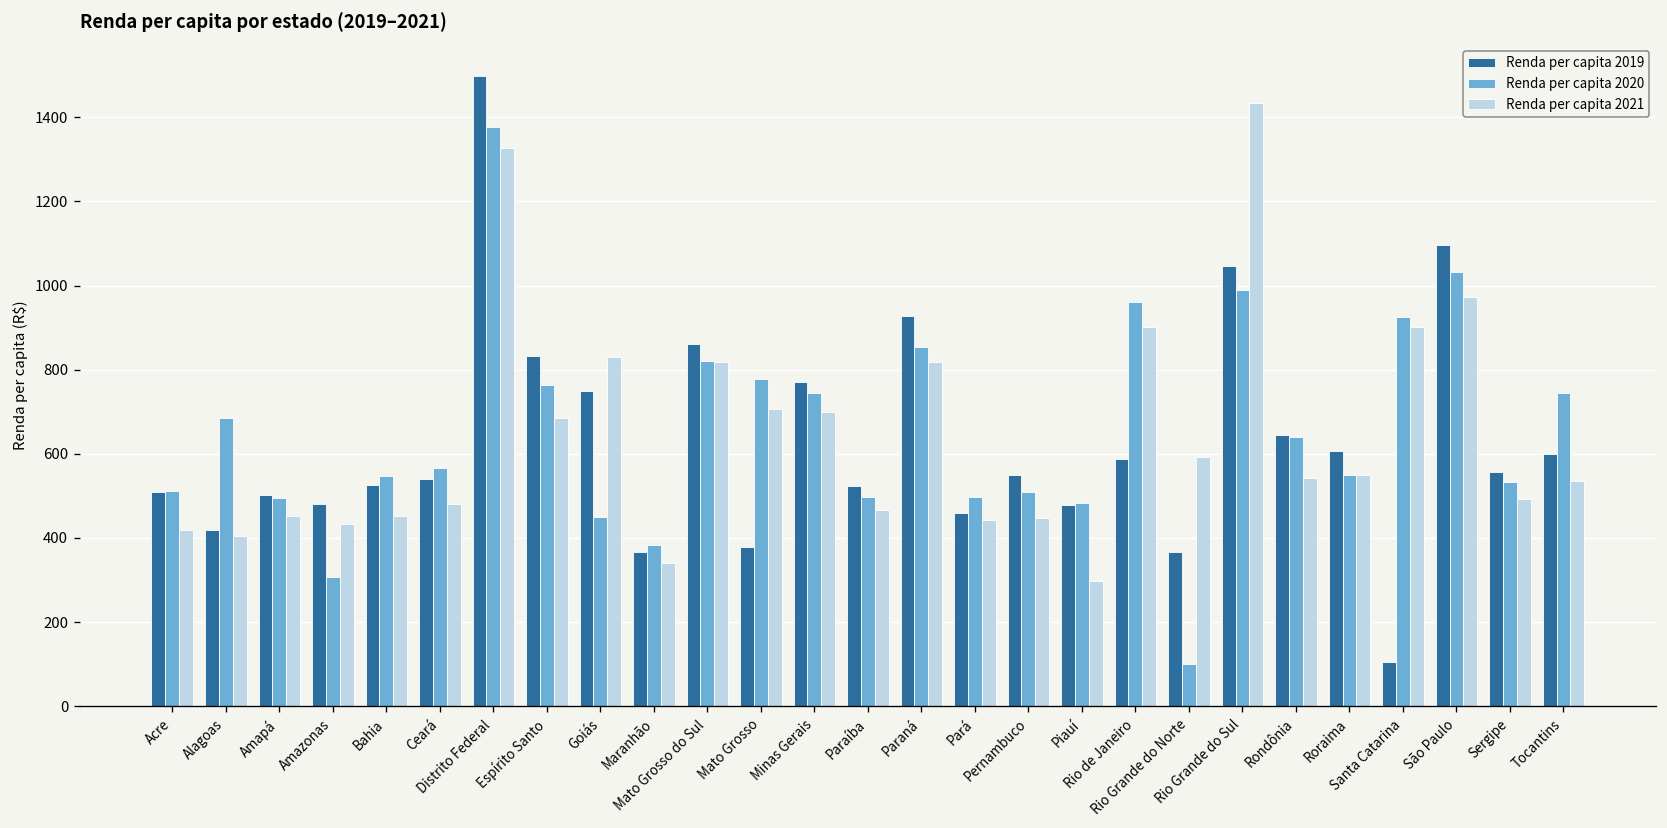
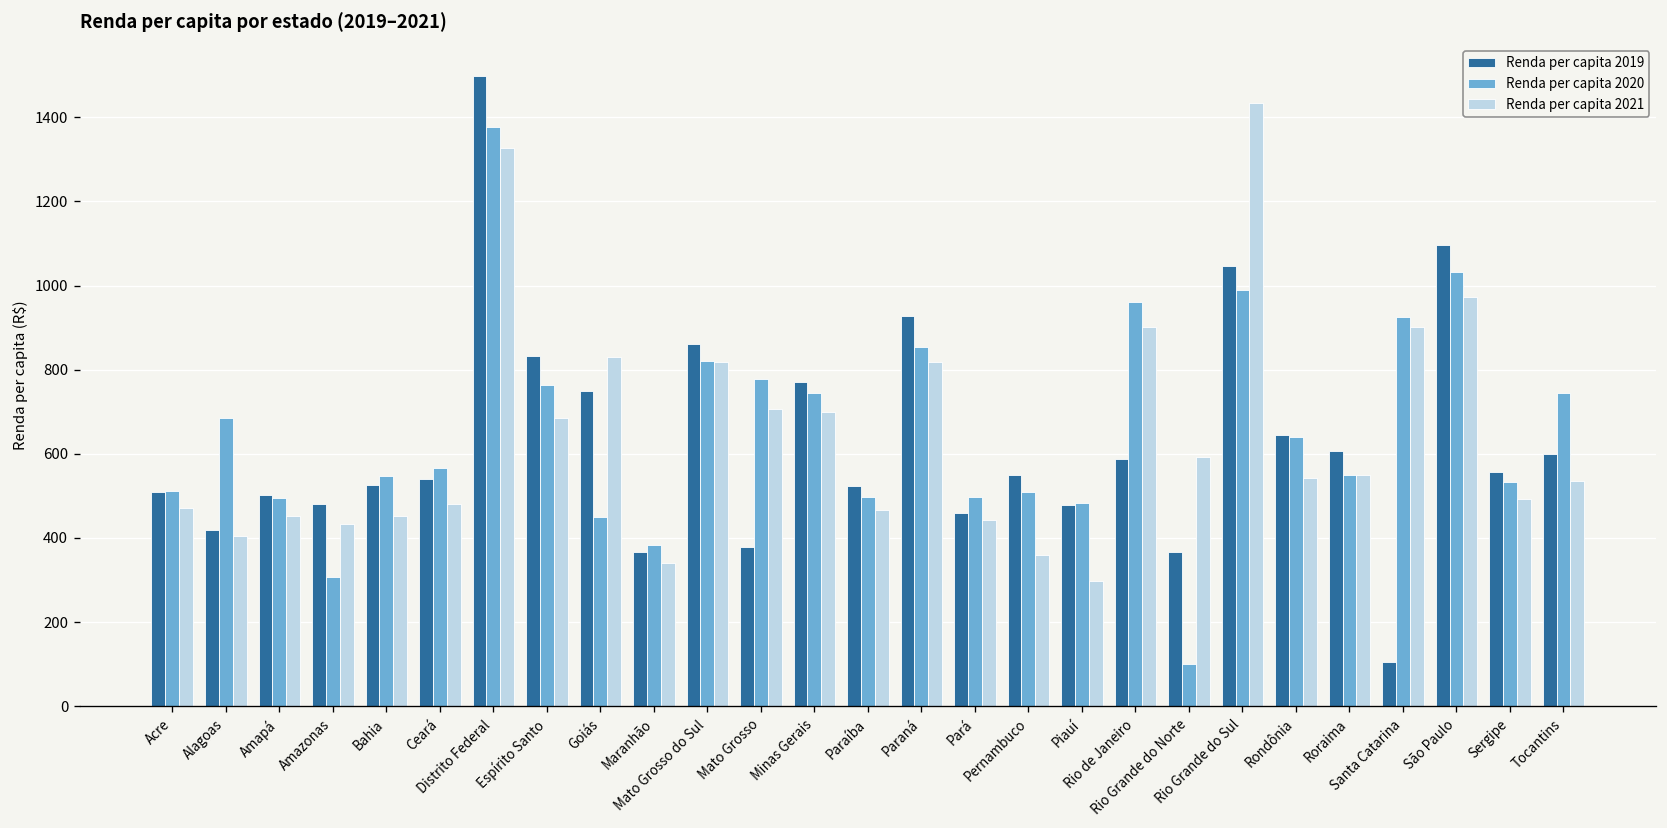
  {
    "Renda per capita 2019": {
      "Acre": 510,
      "Alagoas": 420,
      "Amapá": 500,
      "Amazonas": 480,
      "Bahia": 530,
      "Ceará": 540,
      "Distrito Federal": 1500,
      "Espírito Santo": 830,
      "Goiás": 750,
      "Maranhão": 370,
      "Mato Grosso do Sul": 860,
      "Mato Grosso": 380,
      "Minas Gerais": 770,
      "Paraíba": 520,
      "Paraná": 930,
      "Pará": 460,
      "Pernambuco": 550,
      "Piauí": 480,
      "Rio de Janeiro": 590,
      "Rio Grande do Norte": 370,
      "Rio Grande do Sul": 1050,
      "Rondônia": 640,
      "Roraima": 610,
      "Santa Catarina": 100,
      "São Paulo": 1100,
      "Sergipe": 560,
      "Tocantins": 600
    },
    "Renda per capita 2020": {
      "Acre": 510,
      "Alagoas": 690,
      "Amapá": 490,
      "Amazonas": 310,
      "Bahia": 550,
      "Ceará": 570,
      "Distrito Federal": 1380,
      "Espírito Santo": 760,
      "Goiás": 450,
      "Maranhão": 380,
      "Mato Grosso do Sul": 820,
      "Mato Grosso": 780,
      "Minas Gerais": 750,
      "Paraíba": 500,
      "Paraná": 850,
      "Pará": 500,
      "Pernambuco": 510,
      "Piauí": 480,
      "Rio de Janeiro": 960,
      "Rio Grande do Norte": 100,
      "Rio Grande do Sul": 990,
      "Rondônia": 640,
      "Roraima": 550,
      "Santa Catarina": 930,
      "São Paulo": 1030,
      "Sergipe": 530,
      "Tocantins": 740
    },
    "Renda per capita 2021": {
-     "Acre": 420,
+     "Acre": 470,
      "Alagoas": 400,
      "Amapá": 450,
      "Amazonas": 430,
      "Bahia": 450,
      "Ceará": 480,
      "Distrito Federal": 1330,
      "Espírito Santo": 680,
      "Goiás": 830,
      "Maranhão": 340,
      "Mato Grosso do Sul": 820,
      "Mato Grosso": 710,
      "Minas Gerais": 700,
      "Paraíba": 470,
      "Paraná": 820,
      "Pará": 440,
-     "Pernambuco": 450,
+     "Pernambuco": 360,
      "Piauí": 300,
      "Rio de Janeiro": 900,
      "Rio Grande do Norte": 590,
      "Rio Grande do Sul": 1430,
      "Rondônia": 540,
      "Roraima": 550,
      "Santa Catarina": 900,
      "São Paulo": 970,
      "Sergipe": 490,
      "Tocantins": 540
    }
  }
